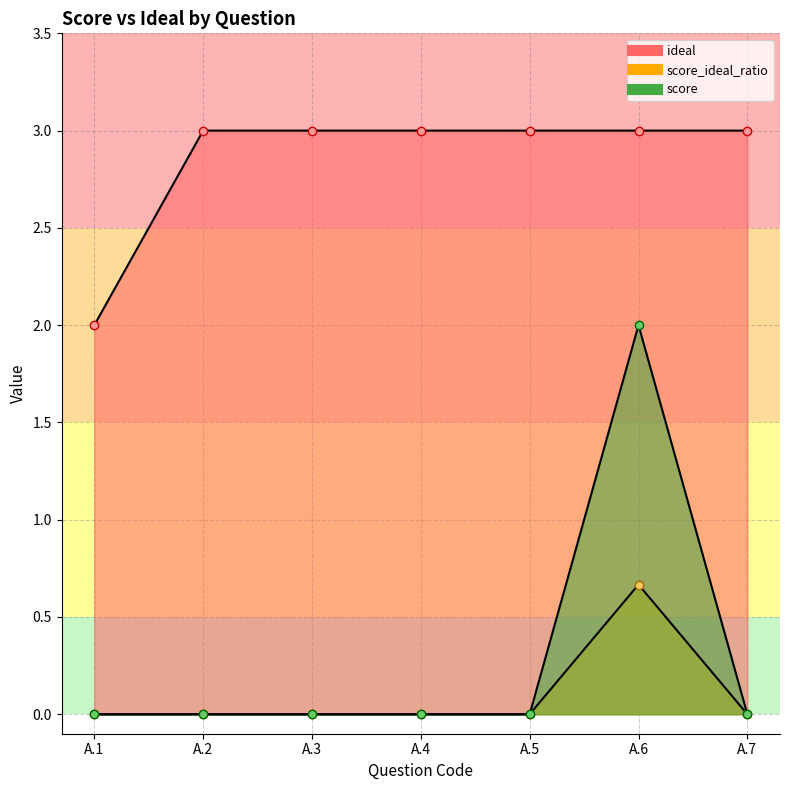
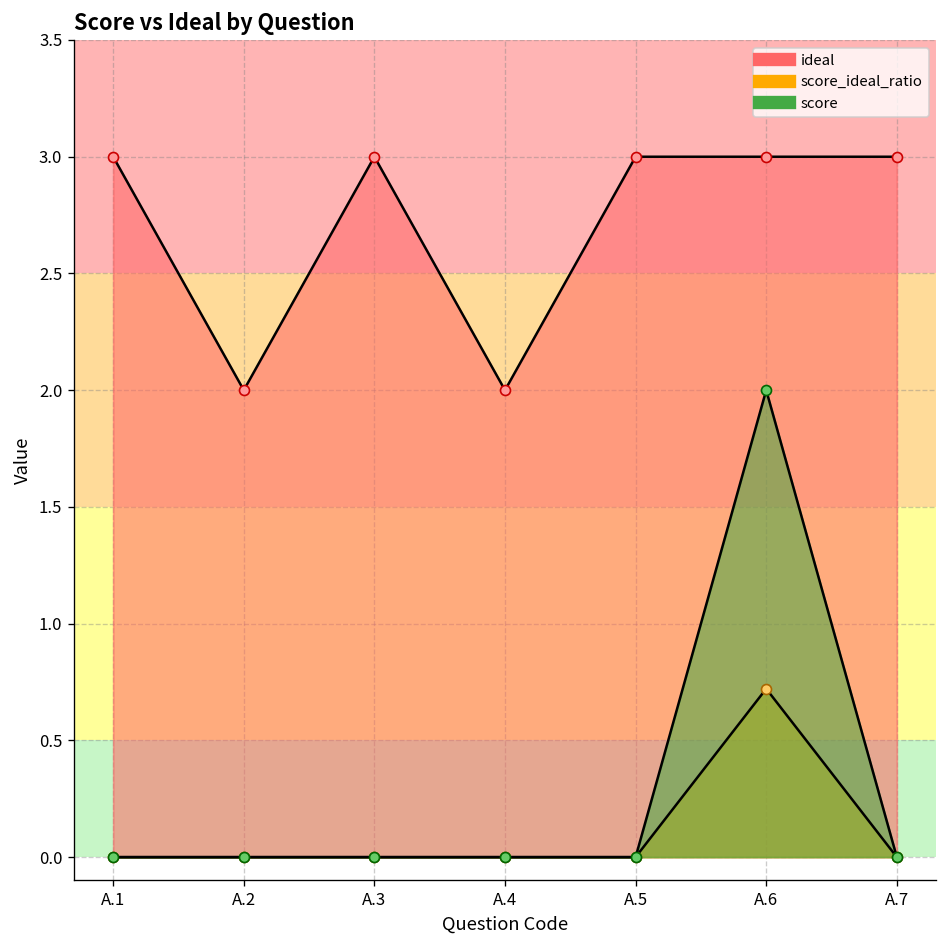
  {
    "ideal": {
-     "A.1": 2,
-     "A.2": 3,
+     "A.1": 3,
+     "A.2": 2,
      "A.3": 3,
-     "A.4": 3,
+     "A.4": 2,
      "A.5": 3,
      "A.6": 3,
      "A.7": 3
    },
    "score_ideal_ratio": {
-     "A.6": 0.67
+     "A.6": 0.72
    },
    "score": {
      "A.6": 2.00
    }
  }
